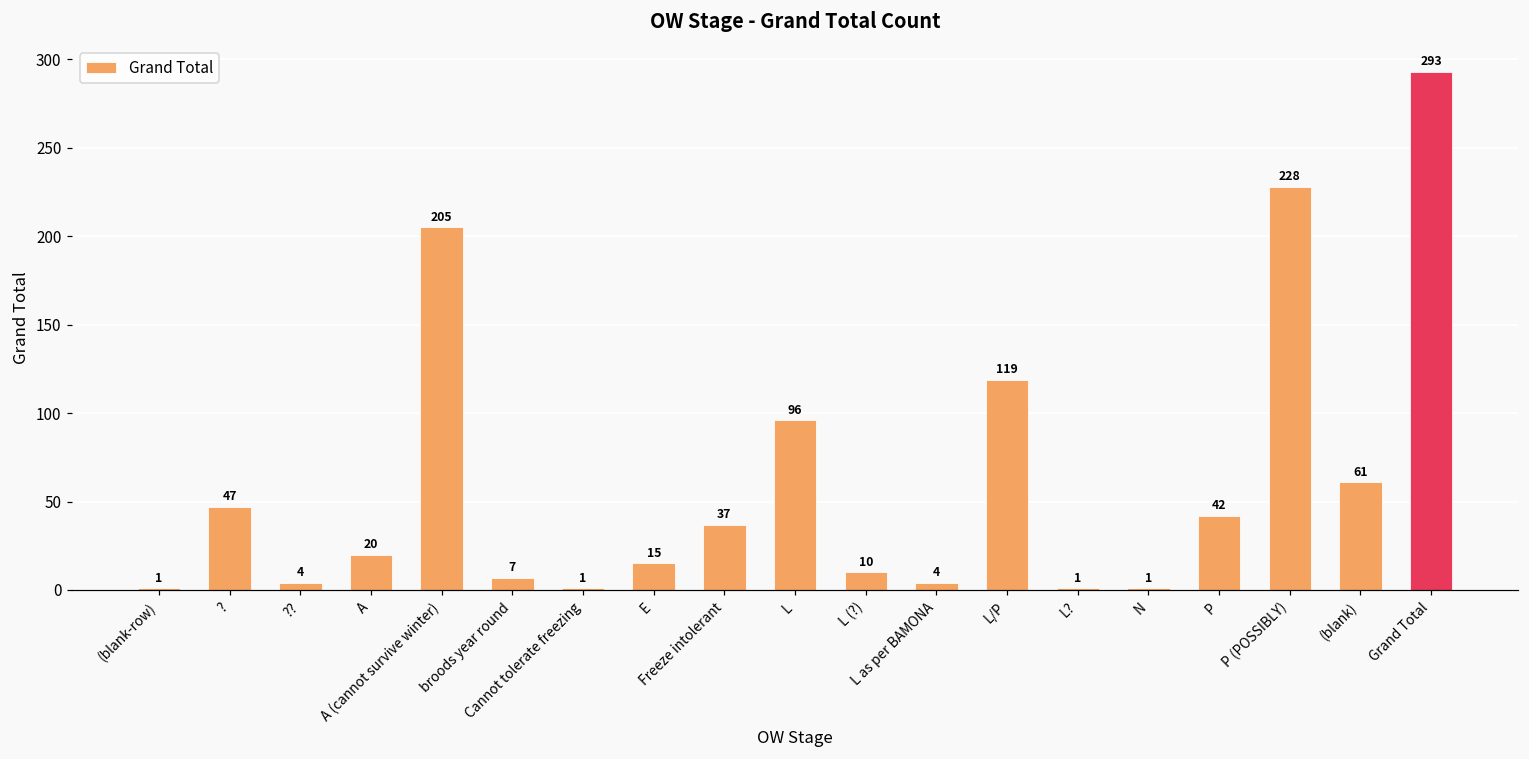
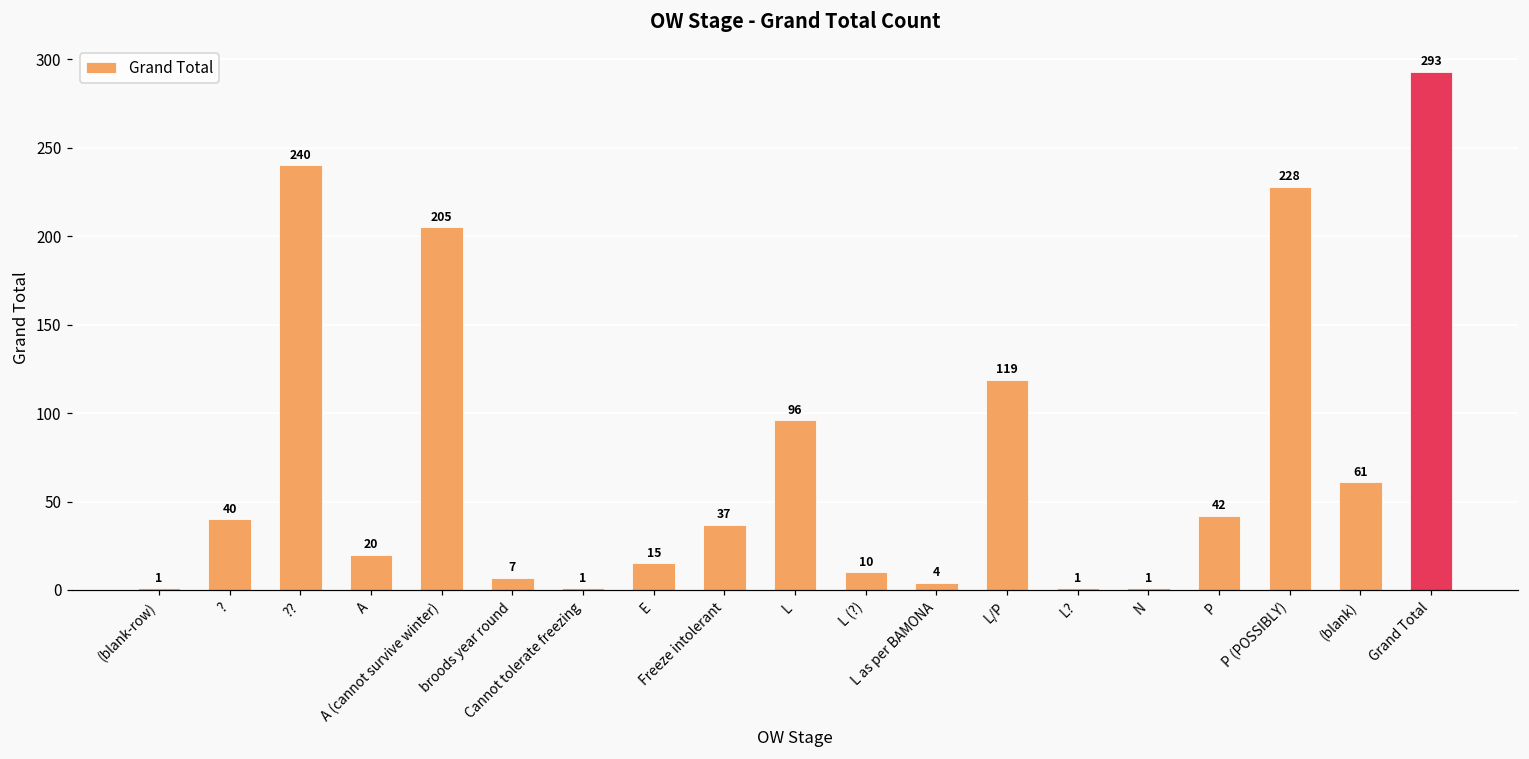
  {
    "(blank-row)": 1,
-   "?": 47,
-   "??": 4,
+   "?": 40,
+   "??": 240,
    "A": 20,
    "A (cannot survive winter)": 205,
    "broods year round": 7,
    "Cannot tolerate freezing": 1,
    "E": 15,
    "Freeze intolerant": 37,
    "L": 96,
    "L (?)": 10,
    "L as per BAMONA": 4,
    "L/P": 119,
    "L?": 1,
    "N": 1,
    "P": 42,
    "P (POSSIBLY)": 228,
    "(blank)": 61,
    "Grand Total": 293
  }
